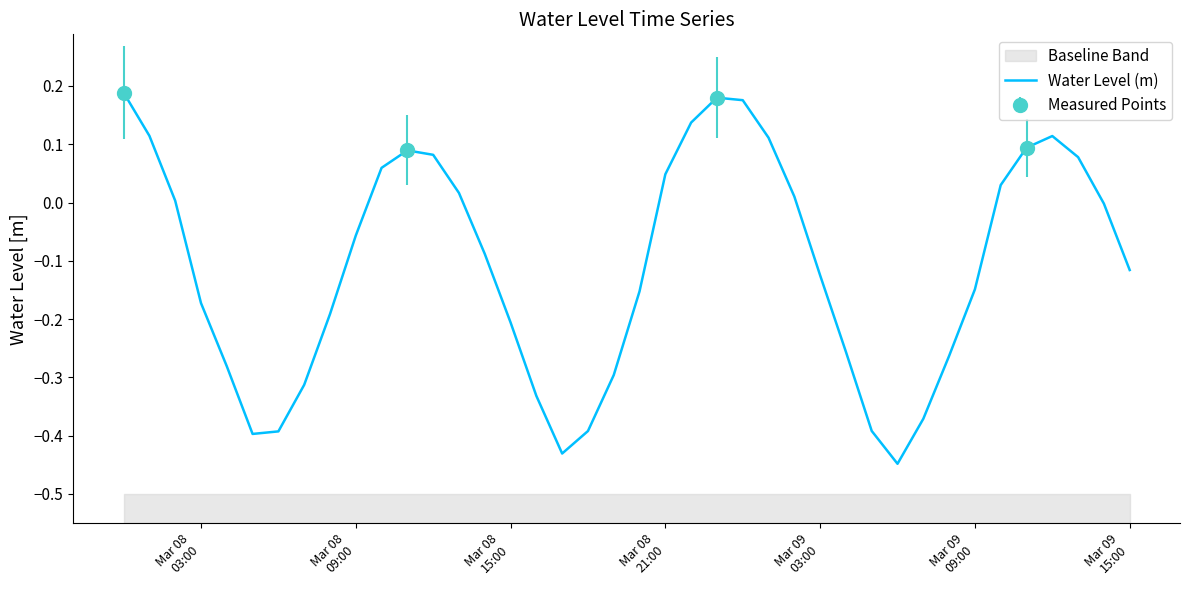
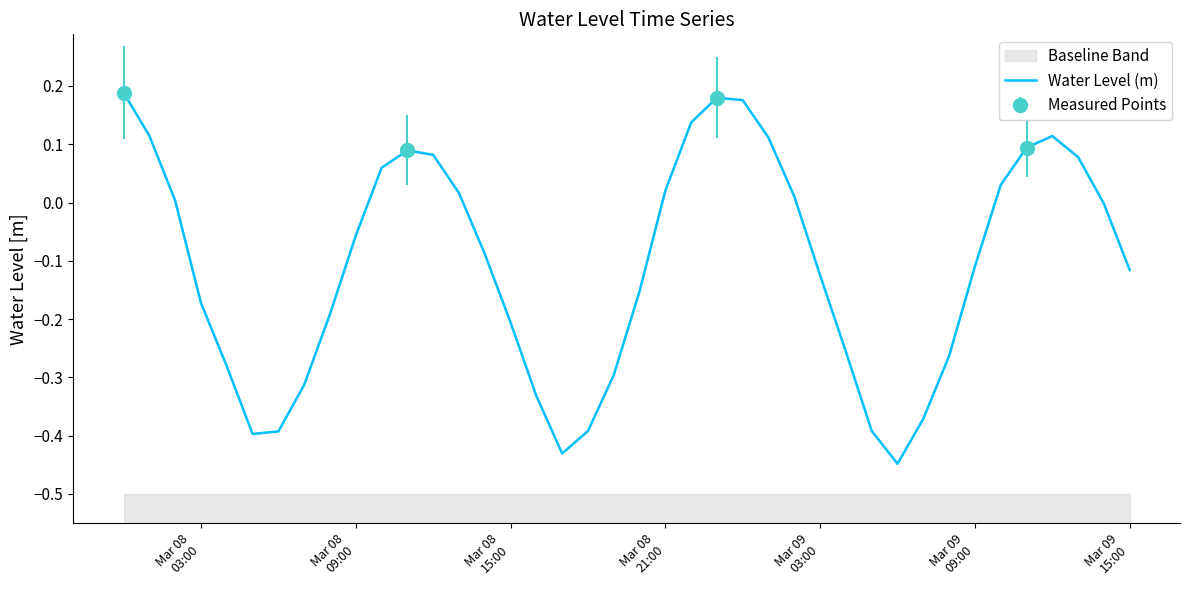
  {
    "Water Level (m)": {
      "Mar 08 03:00": -0.17,
      "Mar 08 09:00": -0.06,
      "Mar 08 15:00": -0.21,
-     "Mar 08 21:00": 0.05,
+     "Mar 08 21:00": 0.02,
      "Mar 09 03:00": -0.12,
-     "Mar 09 09:00": -0.15,
+     "Mar 09 09:00": -0.11,
      "Mar 09 15:00": -0.12
    },
    "Baseline Band": {
      "Mar 08 03:00": -0.50,
      "Mar 08 09:00": -0.50,
      "Mar 08 15:00": -0.50,
      "Mar 08 21:00": -0.50,
      "Mar 09 03:00": -0.50,
      "Mar 09 09:00": -0.50,
      "Mar 09 15:00": -0.50
    }
  }
